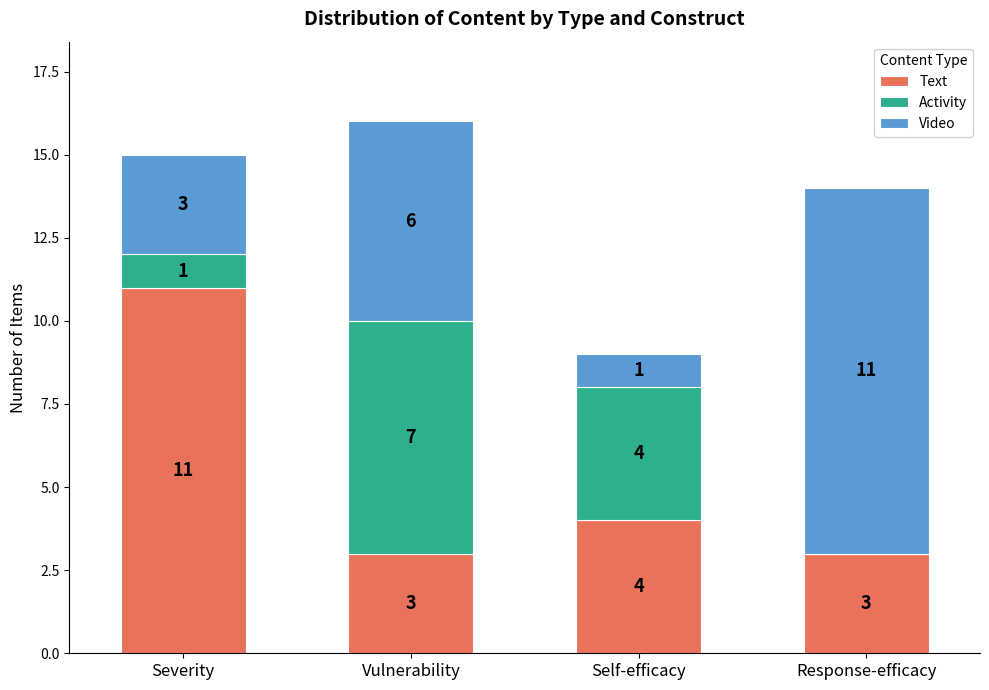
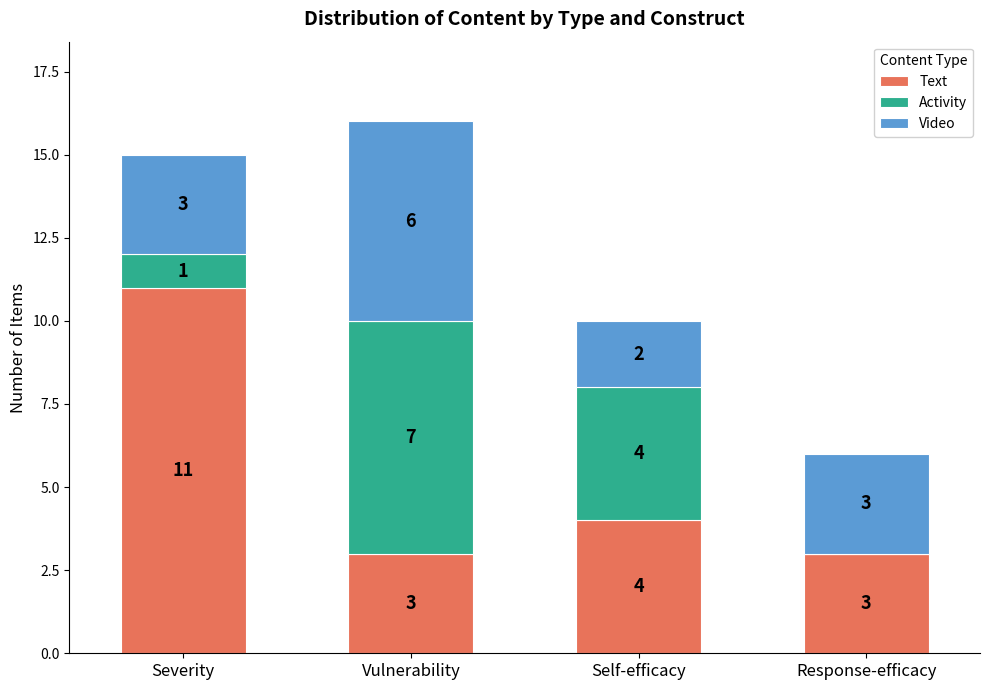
  {
    "Text": {
      "Severity": 11,
      "Vulnerability": 3,
      "Self-efficacy": 4,
      "Response-efficacy": 3
    },
    "Activity": {
      "Severity": 1,
      "Vulnerability": 7,
      "Self-efficacy": 4
    },
    "Video": {
      "Severity": 3,
      "Vulnerability": 6,
-     "Self-efficacy": 1,
-     "Response-efficacy": 11
+     "Self-efficacy": 2,
+     "Response-efficacy": 3
    }
  }
